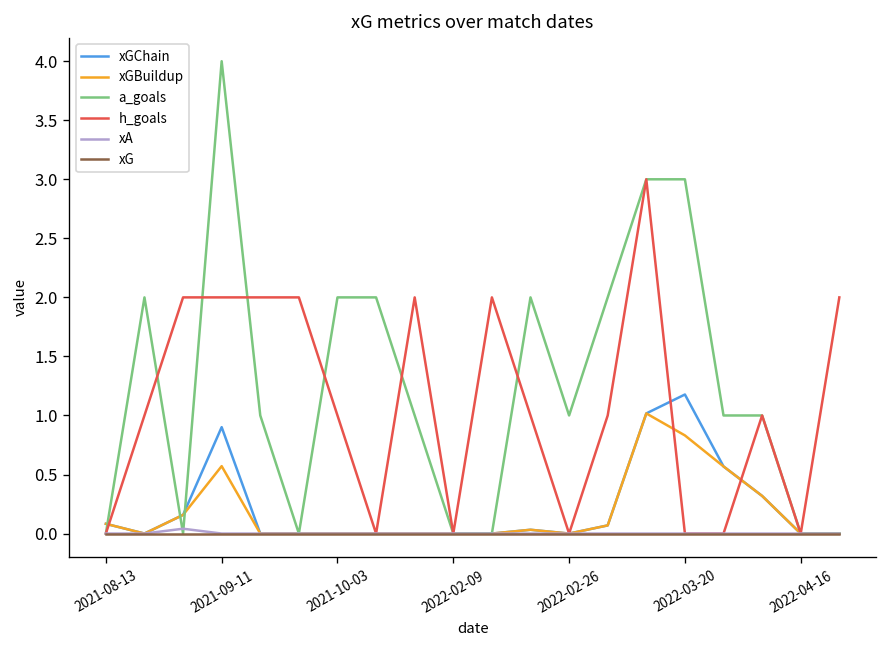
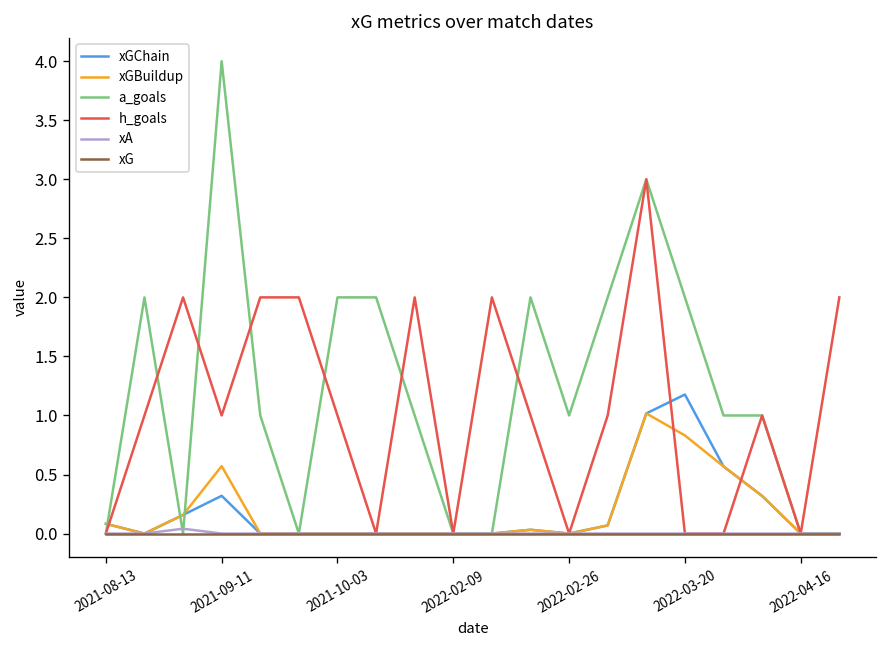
  {
    "xGChain": {
-     "2021-09-11": 0.9,
+     "2021-09-11": 0.3,
      "2022-03-20": 1.2
    },
    "xGBuildup": {
      "2021-09-11": 0.6,
      "2022-03-20": 0.8
    },
    "a_goals": {
      "2021-09-11": 4,
      "2021-10-03": 2,
      "2022-02-26": 1,
-     "2022-03-20": 3
+     "2022-03-20": 2
    },
    "h_goals": {
-     "2021-09-11": 2,
+     "2021-09-11": 1,
      "2021-10-03": 1
    }
  }
